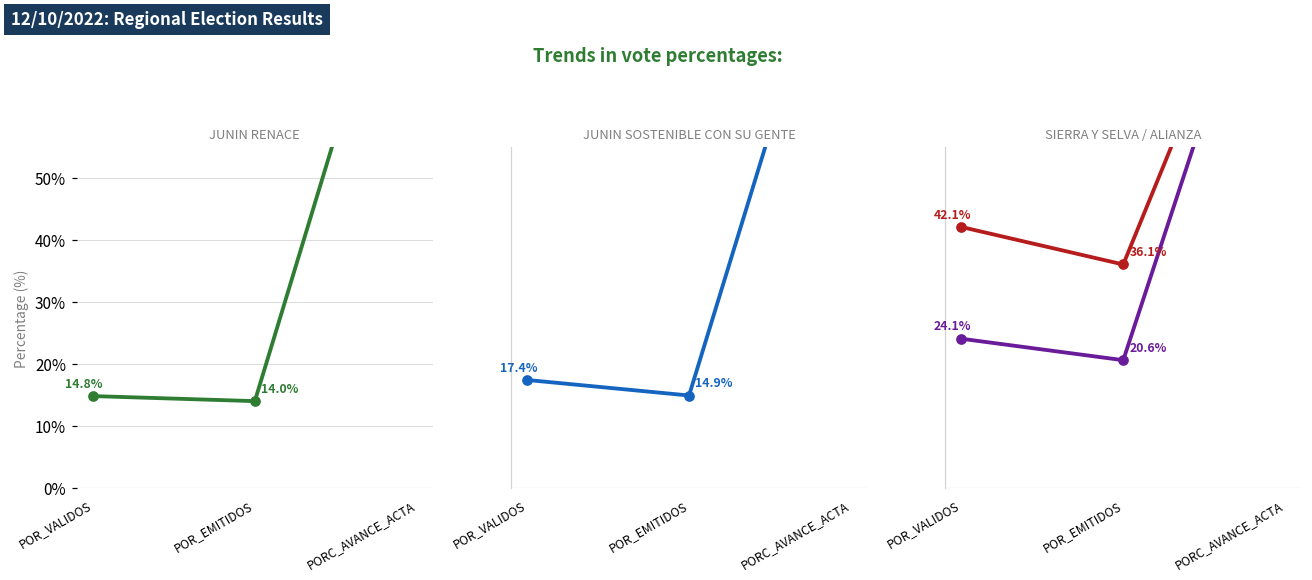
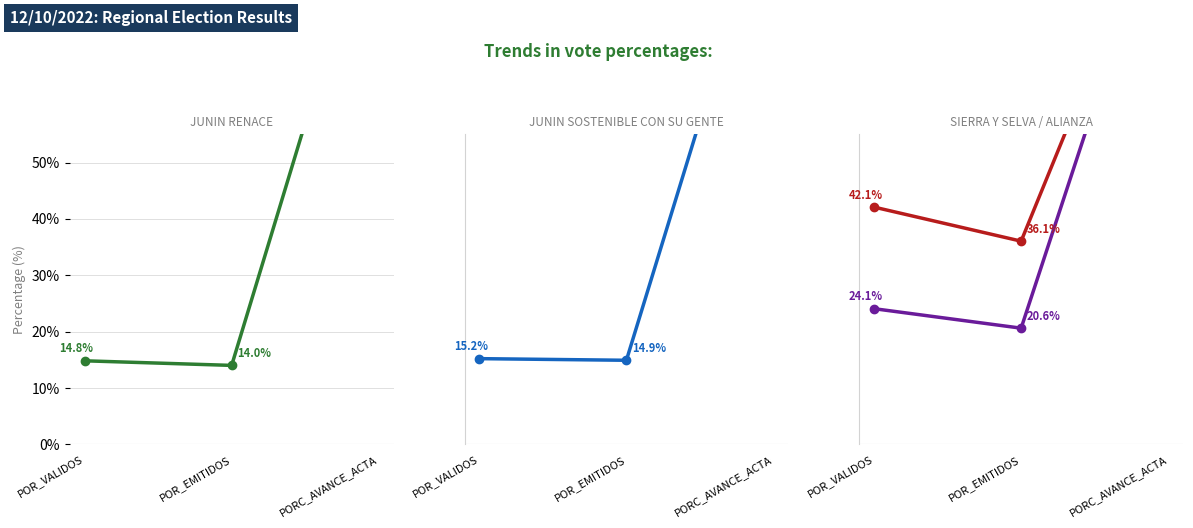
  {
    "JUNIN RENACE": {
      "POR_VALIDOS": "14.8%",
      "POR_EMITIDOS": "14.0%"
    },
    "JUNIN SOSTENIBLE CON SU GENTE": {
-     "POR_VALIDOS": "17.4%",
+     "POR_VALIDOS": "15.2%",
      "POR_EMITIDOS": "14.9%"
    }
  }
